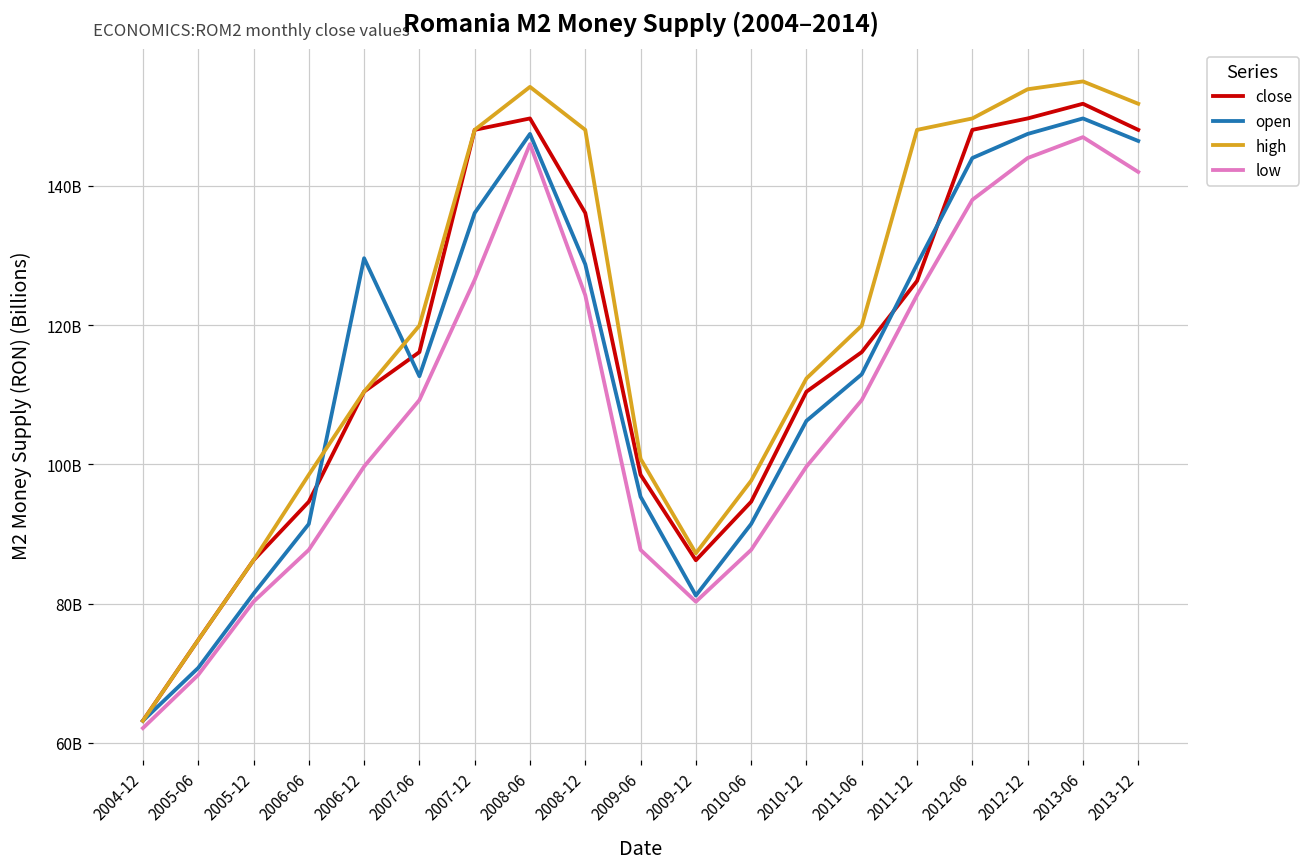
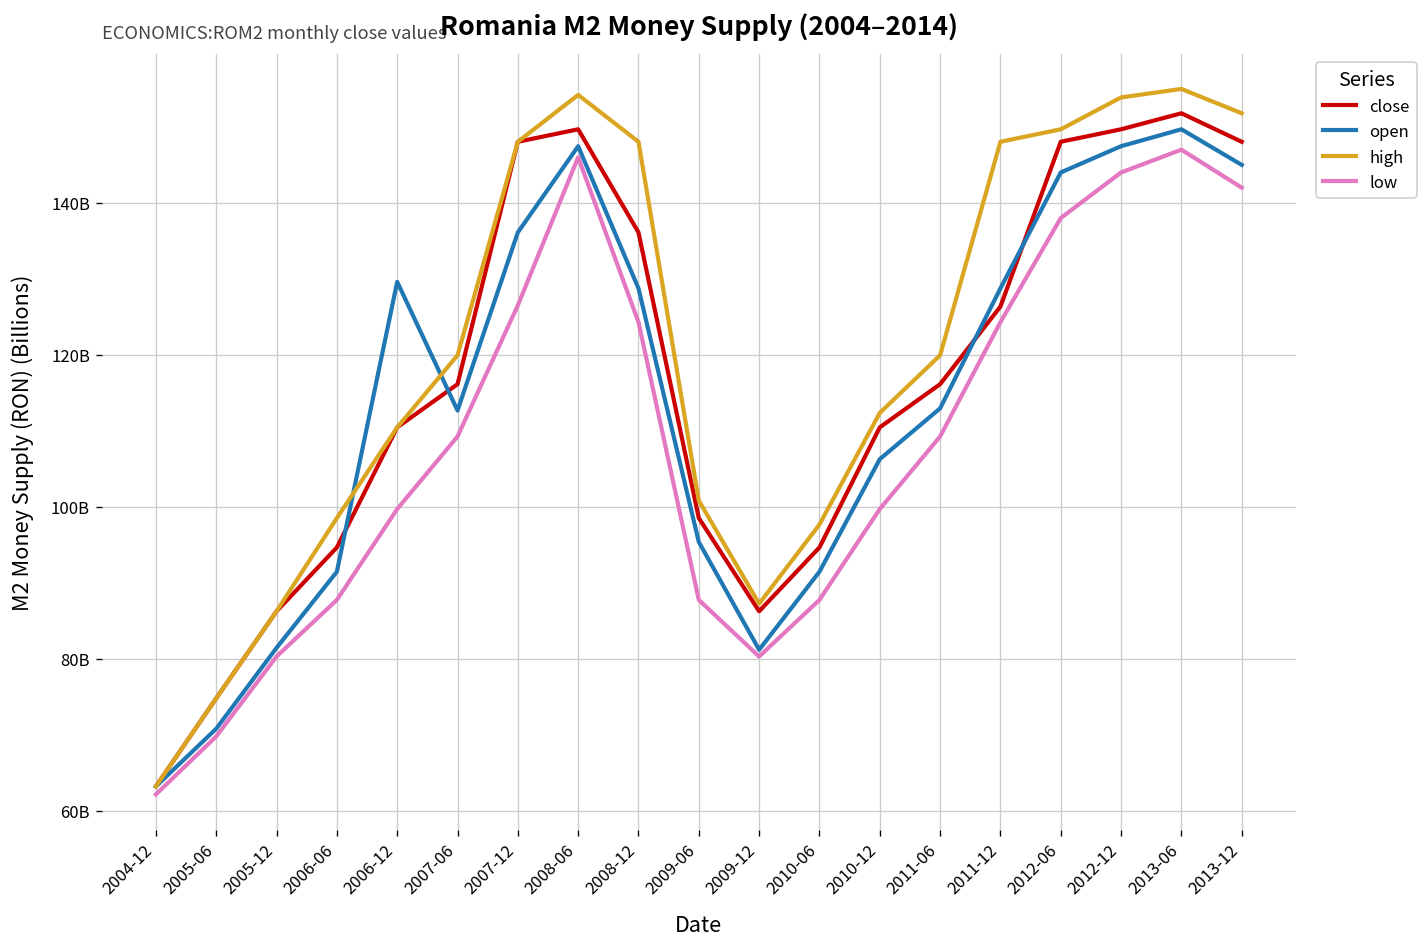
  {
    "close": {
      "2006-06": 95000000000,
      "2007-06": 116000000000,
      "2008-06": 150000000000,
      "2008-12": 136000000000,
      "2009-06": 99000000000,
      "2009-12": 86000000000,
      "2010-06": 95000000000,
      "2010-12": 110000000000,
      "2011-06": 116000000000,
      "2011-12": 126000000000,
      "2012-06": 148000000000,
      "2012-12": 150000000000,
      "2013-06": 152000000000,
      "2013-12": 148000000000
    },
    "open": {
      "2005-06": 71000000000,
      "2005-12": 81000000000,
      "2006-06": 91000000000,
      "2006-12": 130000000000,
      "2007-06": 113000000000,
      "2007-12": 136000000000,
      "2008-06": 147000000000,
      "2008-12": 129000000000,
      "2009-06": 95000000000,
      "2009-12": 81000000000,
      "2010-06": 91000000000,
      "2010-12": 106000000000,
      "2011-06": 113000000000,
      "2011-12": 129000000000,
      "2012-06": 144000000000,
      "2012-12": 147000000000,
      "2013-06": 150000000000,
-     "2013-12": 146000000000
+     "2013-12": 145000000000
    },
    "high": {
      "2006-06": 99000000000,
      "2007-06": 120000000000,
      "2008-06": 154000000000,
      "2008-12": 148000000000,
      "2009-06": 101000000000,
      "2009-12": 87000000000,
      "2010-06": 98000000000,
      "2010-12": 112000000000,
      "2011-06": 120000000000,
      "2011-12": 148000000000,
      "2012-06": 150000000000,
      "2012-12": 154000000000,
      "2013-06": 155000000000,
      "2013-12": 152000000000
    },
    "low": {
      "2004-12": 62000000000,
      "2005-06": 70000000000,
      "2005-12": 80000000000,
      "2006-06": 88000000000,
      "2006-12": 100000000000,
      "2007-06": 109000000000,
      "2007-12": 127000000000,
      "2008-06": 146000000000,
      "2008-12": 124000000000,
      "2009-06": 88000000000,
      "2009-12": 80000000000,
      "2010-06": 88000000000,
      "2010-12": 100000000000,
      "2011-06": 109000000000,
      "2011-12": 124000000000,
      "2012-06": 138000000000,
      "2012-12": 144000000000,
      "2013-06": 147000000000,
      "2013-12": 142000000000
    }
  }
